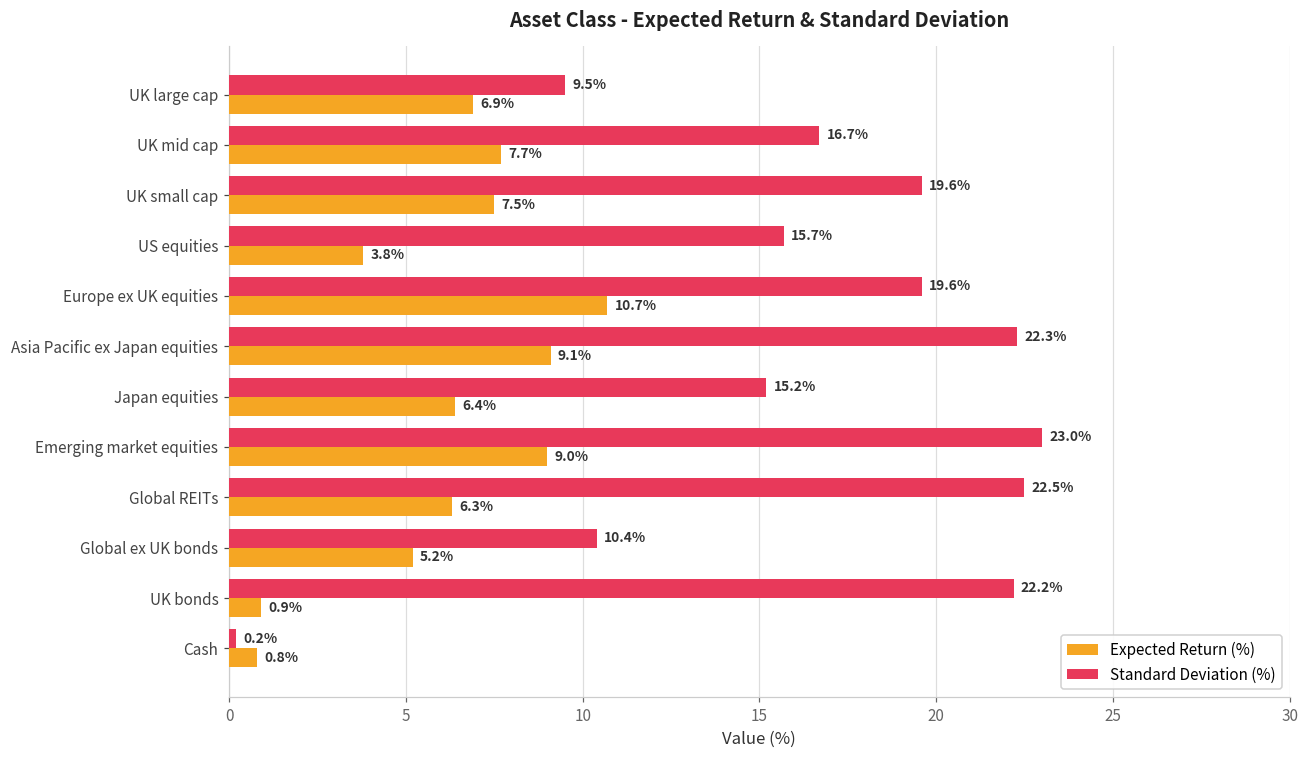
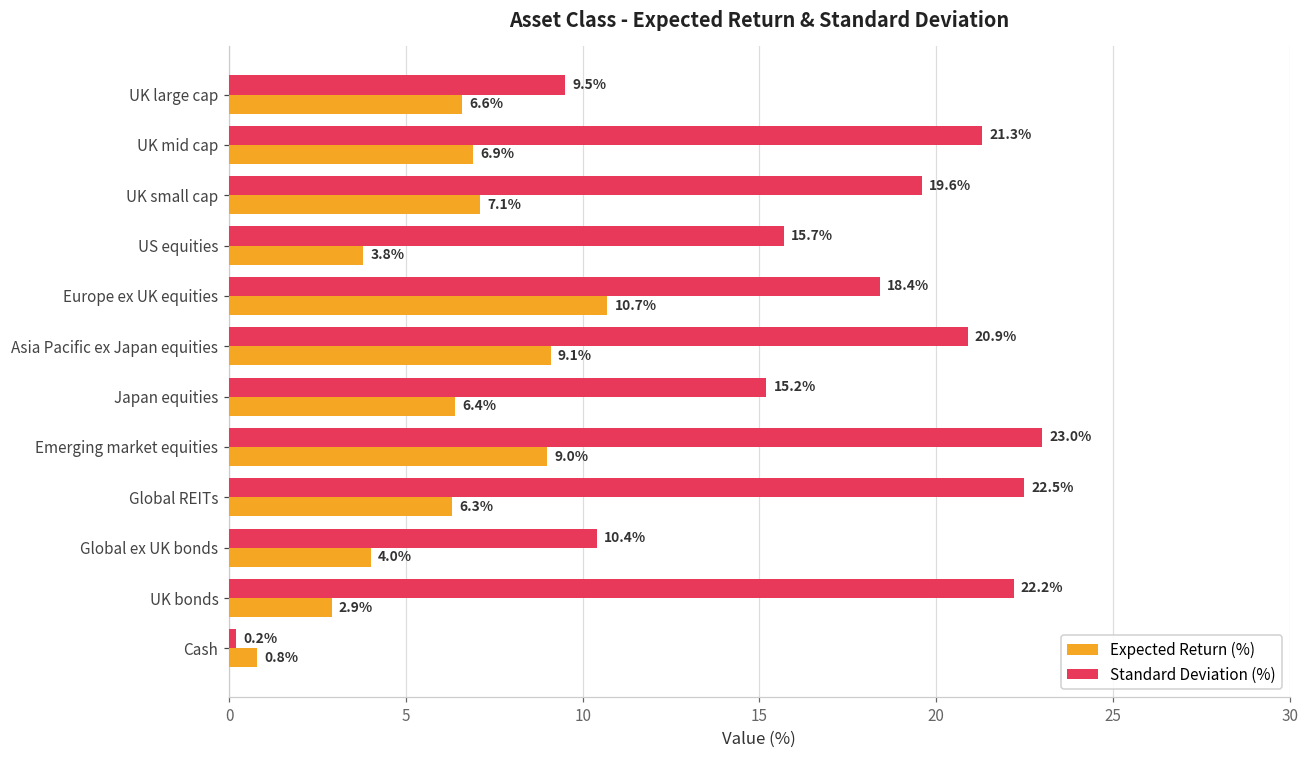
  {
    "Expected Return (%)": {
-     "UK large cap": "6.9%",
-     "UK mid cap": "7.7%",
-     "UK small cap": "7.5%",
+     "UK large cap": "6.6%",
+     "UK mid cap": "6.9%",
+     "UK small cap": "7.1%",
      "US equities": "3.8%",
      "Europe ex UK equities": "10.7%",
      "Asia Pacific ex Japan equities": "9.1%",
      "Japan equities": "6.4%",
      "Emerging market equities": "9.0%",
      "Global REITs": "6.3%",
-     "Global ex UK bonds": "5.2%",
-     "UK bonds": "0.9%",
+     "Global ex UK bonds": "4.0%",
+     "UK bonds": "2.9%",
      "Cash": "0.8%"
    },
    "Standard Deviation (%)": {
      "UK large cap": "9.5%",
-     "UK mid cap": "16.7%",
+     "UK mid cap": "21.3%",
      "UK small cap": "19.6%",
      "US equities": "15.7%",
-     "Europe ex UK equities": "19.6%",
-     "Asia Pacific ex Japan equities": "22.3%",
+     "Europe ex UK equities": "18.4%",
+     "Asia Pacific ex Japan equities": "20.9%",
      "Japan equities": "15.2%",
      "Emerging market equities": "23.0%",
      "Global REITs": "22.5%",
      "Global ex UK bonds": "10.4%",
      "UK bonds": "22.2%",
      "Cash": "0.2%"
    }
  }
